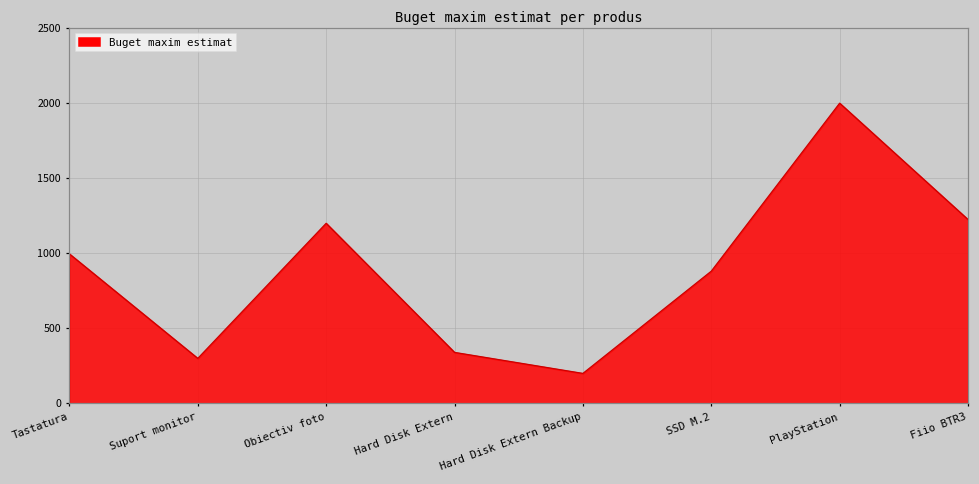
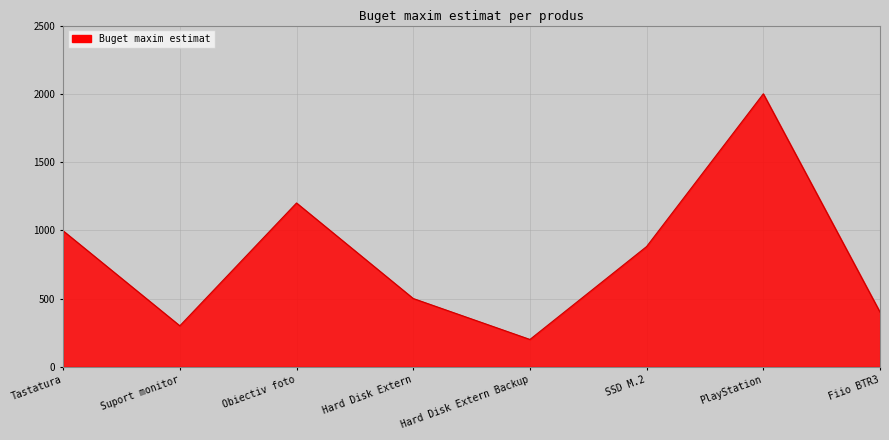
  {
    "Tastatura": 1000,
    "Suport monitor": 300,
    "Obiectiv foto": 1200,
-   "Hard Disk Extern": 340,
+   "Hard Disk Extern": 500,
    "Hard Disk Extern Backup": 200,
    "SSD M.2": 880,
    "PlayStation": 2000,
-   "Fiio BTR3": 1230
+   "Fiio BTR3": 400
  }
